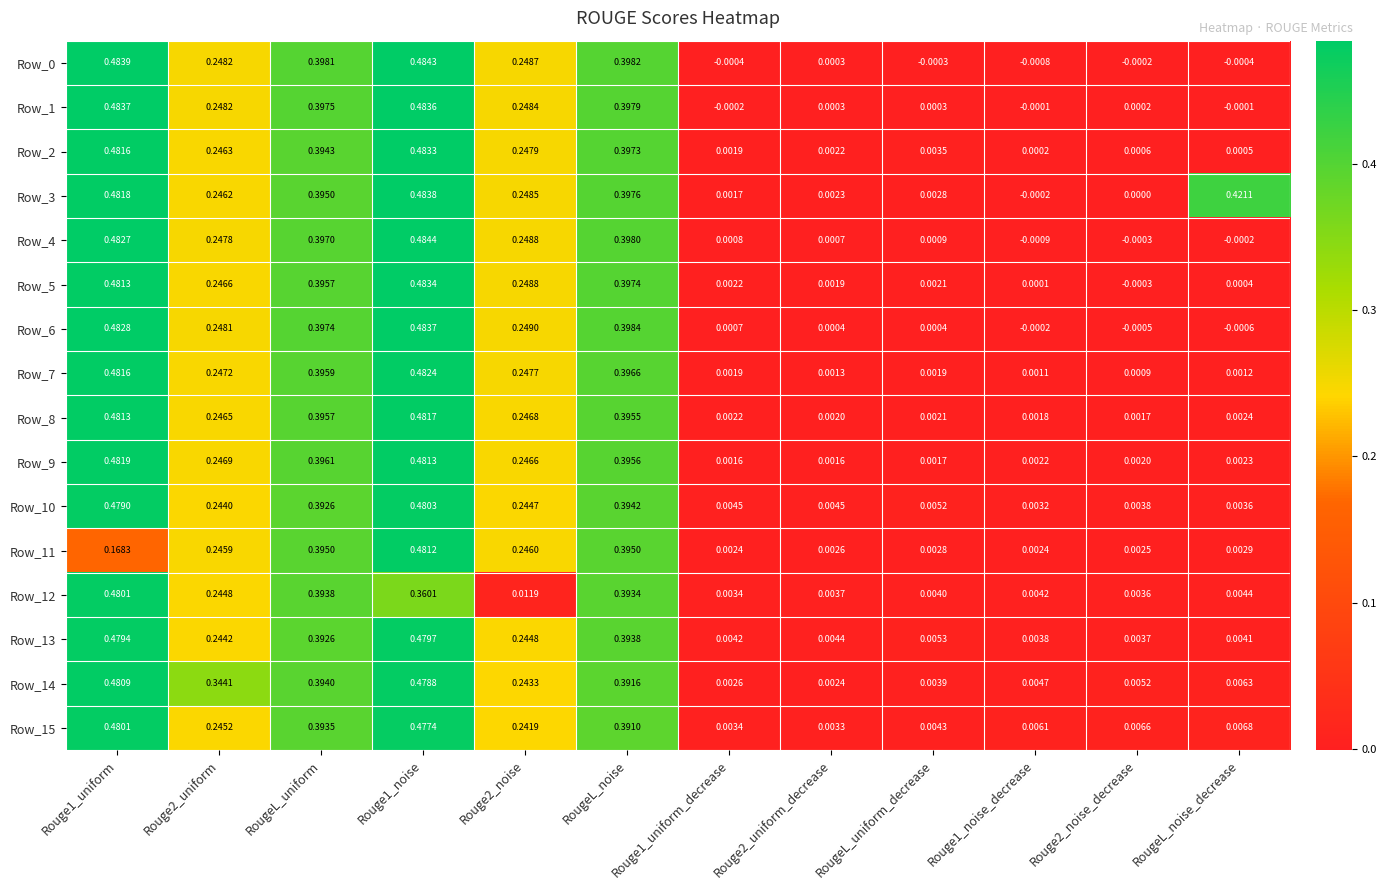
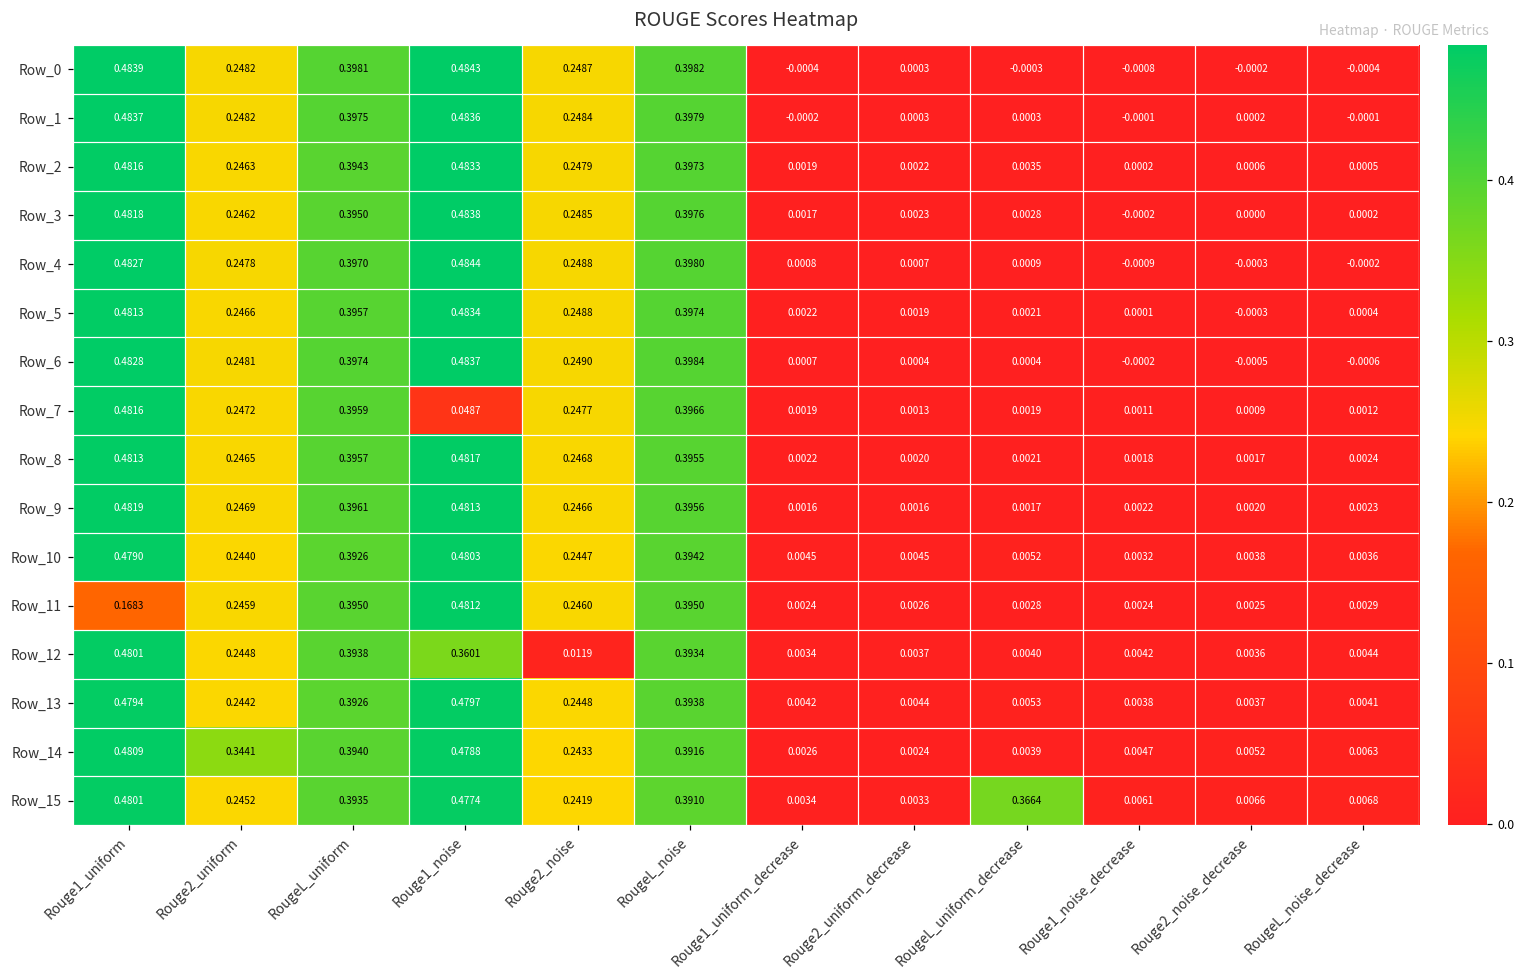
  {
    "Row_0": {
      "Rouge1_uniform": 0.4839,
      "Rouge2_uniform": 0.2482,
      "RougeL_uniform": 0.3981,
      "Rouge1_noise": 0.4843,
      "Rouge2_noise": 0.2487,
      "RougeL_noise": 0.3982,
      "Rouge1_uniform_decrease": -0.0004,
      "Rouge2_uniform_decrease": 0.0003,
      "RougeL_uniform_decrease": -0.0003,
      "Rouge1_noise_decrease": -0.0008,
      "Rouge2_noise_decrease": -0.0002,
      "RougeL_noise_decrease": -0.0004
    },
    "Row_1": {
      "Rouge1_uniform": 0.4837,
      "Rouge2_uniform": 0.2482,
      "RougeL_uniform": 0.3975,
      "Rouge1_noise": 0.4836,
      "Rouge2_noise": 0.2484,
      "RougeL_noise": 0.3979,
      "Rouge1_uniform_decrease": -0.0002,
      "Rouge2_uniform_decrease": 0.0003,
      "RougeL_uniform_decrease": 0.0003,
      "Rouge1_noise_decrease": -0.0001,
      "Rouge2_noise_decrease": 0.0002,
      "RougeL_noise_decrease": -0.0001
    },
    "Row_2": {
      "Rouge1_uniform": 0.4816,
      "Rouge2_uniform": 0.2463,
      "RougeL_uniform": 0.3943,
      "Rouge1_noise": 0.4833,
      "Rouge2_noise": 0.2479,
      "RougeL_noise": 0.3973,
      "Rouge1_uniform_decrease": 0.0019,
      "Rouge2_uniform_decrease": 0.0022,
      "RougeL_uniform_decrease": 0.0035,
      "Rouge1_noise_decrease": 0.0002,
      "Rouge2_noise_decrease": 0.0006,
      "RougeL_noise_decrease": 0.0005
    },
    "Row_3": {
      "Rouge1_uniform": 0.4818,
      "Rouge2_uniform": 0.2462,
      "RougeL_uniform": 0.3950,
      "Rouge1_noise": 0.4838,
      "Rouge2_noise": 0.2485,
      "RougeL_noise": 0.3976,
      "Rouge1_uniform_decrease": 0.0017,
      "Rouge2_uniform_decrease": 0.0023,
      "RougeL_uniform_decrease": 0.0028,
      "Rouge1_noise_decrease": -0.0002,
      "Rouge2_noise_decrease": 0.0000,
-     "RougeL_noise_decrease": 0.4211
+     "RougeL_noise_decrease": 0.0002
    },
    "Row_4": {
      "Rouge1_uniform": 0.4827,
      "Rouge2_uniform": 0.2478,
      "RougeL_uniform": 0.3970,
      "Rouge1_noise": 0.4844,
      "Rouge2_noise": 0.2488,
      "RougeL_noise": 0.3980,
      "Rouge1_uniform_decrease": 0.0008,
      "Rouge2_uniform_decrease": 0.0007,
      "RougeL_uniform_decrease": 0.0009,
      "Rouge1_noise_decrease": -0.0009,
      "Rouge2_noise_decrease": -0.0003,
      "RougeL_noise_decrease": -0.0002
    },
    "Row_5": {
      "Rouge1_uniform": 0.4813,
      "Rouge2_uniform": 0.2466,
      "RougeL_uniform": 0.3957,
      "Rouge1_noise": 0.4834,
      "Rouge2_noise": 0.2488,
      "RougeL_noise": 0.3974,
      "Rouge1_uniform_decrease": 0.0022,
      "Rouge2_uniform_decrease": 0.0019,
      "RougeL_uniform_decrease": 0.0021,
      "Rouge1_noise_decrease": 0.0001,
      "Rouge2_noise_decrease": -0.0003,
      "RougeL_noise_decrease": 0.0004
    },
    "Row_6": {
      "Rouge1_uniform": 0.4828,
      "Rouge2_uniform": 0.2481,
      "RougeL_uniform": 0.3974,
      "Rouge1_noise": 0.4837,
      "Rouge2_noise": 0.2490,
      "RougeL_noise": 0.3984,
      "Rouge1_uniform_decrease": 0.0007,
      "Rouge2_uniform_decrease": 0.0004,
      "RougeL_uniform_decrease": 0.0004,
      "Rouge1_noise_decrease": -0.0002,
      "Rouge2_noise_decrease": -0.0005,
      "RougeL_noise_decrease": -0.0006
    },
    "Row_7": {
      "Rouge1_uniform": 0.4816,
      "Rouge2_uniform": 0.2472,
      "RougeL_uniform": 0.3959,
-     "Rouge1_noise": 0.4824,
+     "Rouge1_noise": 0.0487,
      "Rouge2_noise": 0.2477,
      "RougeL_noise": 0.3966,
      "Rouge1_uniform_decrease": 0.0019,
      "Rouge2_uniform_decrease": 0.0013,
      "RougeL_uniform_decrease": 0.0019,
      "Rouge1_noise_decrease": 0.0011,
      "Rouge2_noise_decrease": 0.0009,
      "RougeL_noise_decrease": 0.0012
    },
    "Row_8": {
      "Rouge1_uniform": 0.4813,
      "Rouge2_uniform": 0.2465,
      "RougeL_uniform": 0.3957,
      "Rouge1_noise": 0.4817,
      "Rouge2_noise": 0.2468,
      "RougeL_noise": 0.3955,
      "Rouge1_uniform_decrease": 0.0022,
      "Rouge2_uniform_decrease": 0.0020,
      "RougeL_uniform_decrease": 0.0021,
      "Rouge1_noise_decrease": 0.0018,
      "Rouge2_noise_decrease": 0.0017,
      "RougeL_noise_decrease": 0.0024
    },
    "Row_9": {
      "Rouge1_uniform": 0.4819,
      "Rouge2_uniform": 0.2469,
      "RougeL_uniform": 0.3961,
      "Rouge1_noise": 0.4813,
      "Rouge2_noise": 0.2466,
      "RougeL_noise": 0.3956,
      "Rouge1_uniform_decrease": 0.0016,
      "Rouge2_uniform_decrease": 0.0016,
      "RougeL_uniform_decrease": 0.0017,
      "Rouge1_noise_decrease": 0.0022,
      "Rouge2_noise_decrease": 0.0020,
      "RougeL_noise_decrease": 0.0023
    },
    "Row_10": {
      "Rouge1_uniform": 0.4790,
      "Rouge2_uniform": 0.2440,
      "RougeL_uniform": 0.3926,
      "Rouge1_noise": 0.4803,
      "Rouge2_noise": 0.2447,
      "RougeL_noise": 0.3942,
      "Rouge1_uniform_decrease": 0.0045,
      "Rouge2_uniform_decrease": 0.0045,
      "RougeL_uniform_decrease": 0.0052,
      "Rouge1_noise_decrease": 0.0032,
      "Rouge2_noise_decrease": 0.0038,
      "RougeL_noise_decrease": 0.0036
    },
    "Row_11": {
      "Rouge1_uniform": 0.1683,
      "Rouge2_uniform": 0.2459,
      "RougeL_uniform": 0.3950,
      "Rouge1_noise": 0.4812,
      "Rouge2_noise": 0.2460,
      "RougeL_noise": 0.3950,
      "Rouge1_uniform_decrease": 0.0024,
      "Rouge2_uniform_decrease": 0.0026,
      "RougeL_uniform_decrease": 0.0028,
      "Rouge1_noise_decrease": 0.0024,
      "Rouge2_noise_decrease": 0.0025,
      "RougeL_noise_decrease": 0.0029
    },
    "Row_12": {
      "Rouge1_uniform": 0.4801,
      "Rouge2_uniform": 0.2448,
      "RougeL_uniform": 0.3938,
      "Rouge1_noise": 0.3601,
      "Rouge2_noise": 0.0119,
      "RougeL_noise": 0.3934,
      "Rouge1_uniform_decrease": 0.0034,
      "Rouge2_uniform_decrease": 0.0037,
      "RougeL_uniform_decrease": 0.0040,
      "Rouge1_noise_decrease": 0.0042,
      "Rouge2_noise_decrease": 0.0036,
      "RougeL_noise_decrease": 0.0044
    },
    "Row_13": {
      "Rouge1_uniform": 0.4794,
      "Rouge2_uniform": 0.2442,
      "RougeL_uniform": 0.3926,
      "Rouge1_noise": 0.4797,
      "Rouge2_noise": 0.2448,
      "RougeL_noise": 0.3938,
      "Rouge1_uniform_decrease": 0.0042,
      "Rouge2_uniform_decrease": 0.0044,
      "RougeL_uniform_decrease": 0.0053,
      "Rouge1_noise_decrease": 0.0038,
      "Rouge2_noise_decrease": 0.0037,
      "RougeL_noise_decrease": 0.0041
    },
    "Row_14": {
      "Rouge1_uniform": 0.4809,
      "Rouge2_uniform": 0.3441,
      "RougeL_uniform": 0.3940,
      "Rouge1_noise": 0.4788,
      "Rouge2_noise": 0.2433,
      "RougeL_noise": 0.3916,
      "Rouge1_uniform_decrease": 0.0026,
      "Rouge2_uniform_decrease": 0.0024,
      "RougeL_uniform_decrease": 0.0039,
      "Rouge1_noise_decrease": 0.0047,
      "Rouge2_noise_decrease": 0.0052,
      "RougeL_noise_decrease": 0.0063
    },
    "Row_15": {
      "Rouge1_uniform": 0.4801,
      "Rouge2_uniform": 0.2452,
      "RougeL_uniform": 0.3935,
      "Rouge1_noise": 0.4774,
      "Rouge2_noise": 0.2419,
      "RougeL_noise": 0.3910,
      "Rouge1_uniform_decrease": 0.0034,
      "Rouge2_uniform_decrease": 0.0033,
-     "RougeL_uniform_decrease": 0.0043,
+     "RougeL_uniform_decrease": 0.3664,
      "Rouge1_noise_decrease": 0.0061,
      "Rouge2_noise_decrease": 0.0066,
      "RougeL_noise_decrease": 0.0068
    }
  }
